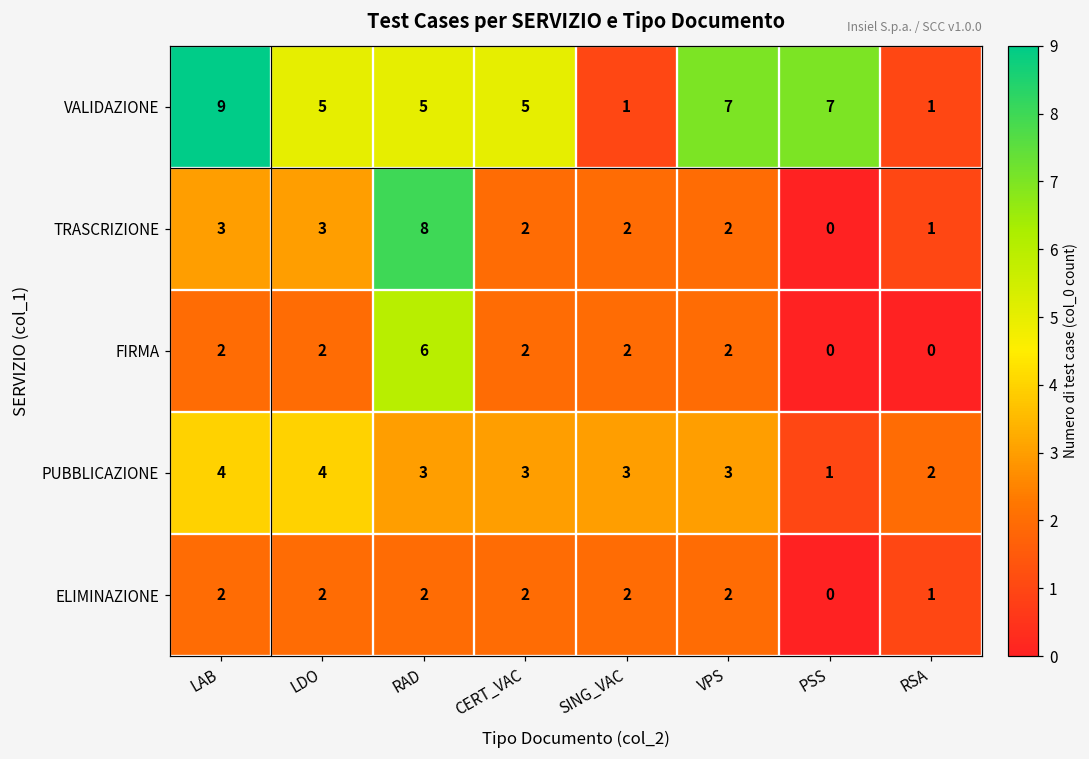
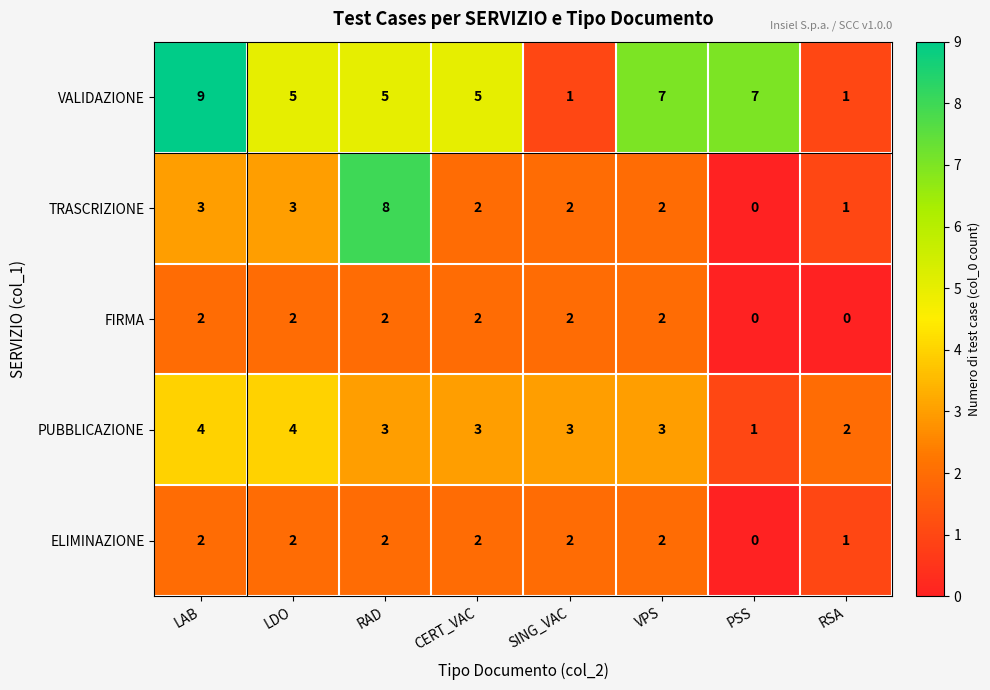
  {
    "VALIDAZIONE": {
      "LAB": 9,
      "LDO": 5,
      "RAD": 5,
      "CERT_VAC": 5,
      "SING_VAC": 1,
      "VPS": 7,
      "PSS": 7,
      "RSA": 1
    },
    "TRASCRIZIONE": {
      "LAB": 3,
      "LDO": 3,
      "RAD": 8,
      "CERT_VAC": 2,
      "SING_VAC": 2,
      "VPS": 2,
      "PSS": 0,
      "RSA": 1
    },
    "FIRMA": {
      "LAB": 2,
      "LDO": 2,
-     "RAD": 6,
+     "RAD": 2,
      "CERT_VAC": 2,
      "SING_VAC": 2,
      "VPS": 2,
      "PSS": 0,
      "RSA": 0
    },
    "PUBBLICAZIONE": {
      "LAB": 4,
      "LDO": 4,
      "RAD": 3,
      "CERT_VAC": 3,
      "SING_VAC": 3,
      "VPS": 3,
      "PSS": 1,
      "RSA": 2
    },
    "ELIMINAZIONE": {
      "LAB": 2,
      "LDO": 2,
      "RAD": 2,
      "CERT_VAC": 2,
      "SING_VAC": 2,
      "VPS": 2,
      "PSS": 0,
      "RSA": 1
    }
  }
